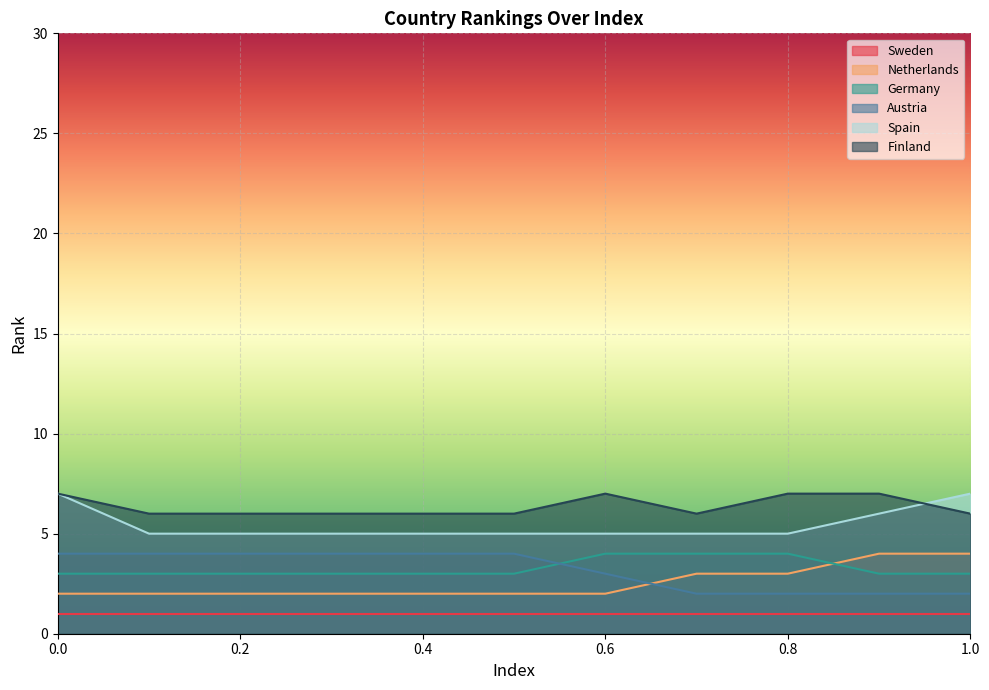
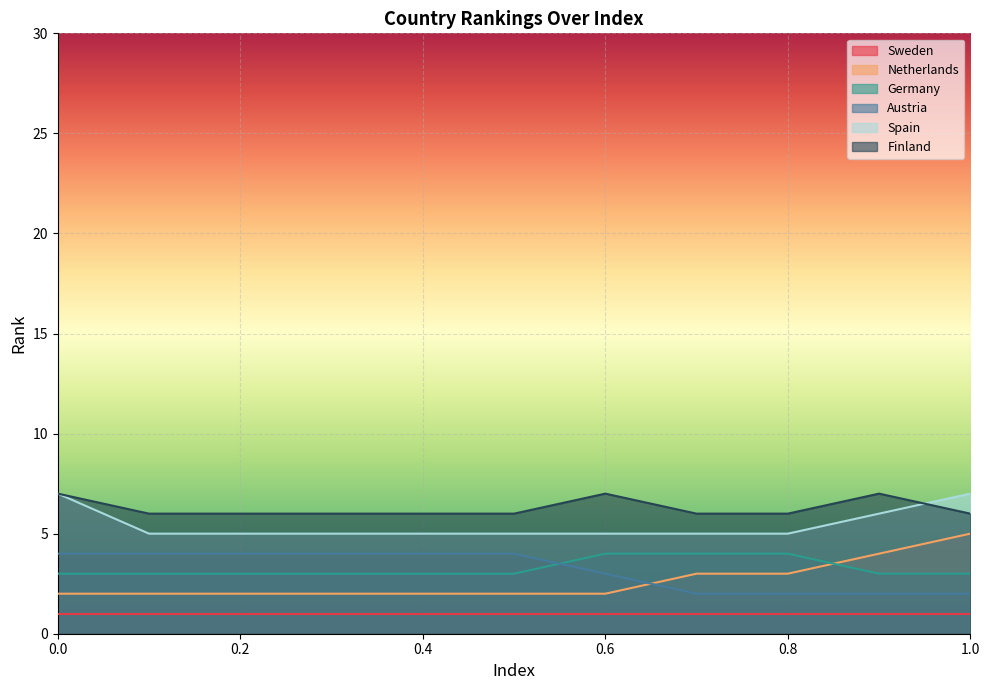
  {
    "Sweden": {
      "0.0": 1,
      "0.2": 1,
      "0.4": 1,
      "0.6": 1,
      "0.8": 1,
      "1.0": 1
    },
    "Netherlands": {
      "0.0": 2,
      "0.2": 2,
      "0.4": 2,
      "0.6": 2,
      "0.8": 3,
-     "1.0": 4
+     "1.0": 5
    },
    "Spain": {
      "0.2": 5,
      "0.4": 5,
      "0.6": 5,
      "0.8": 5,
      "1.0": 7
    },
    "Finland": {
      "0.2": 6,
      "0.4": 6,
      "0.6": 7,
-     "0.8": 7,
+     "0.8": 6,
      "1.0": 6
    }
  }
